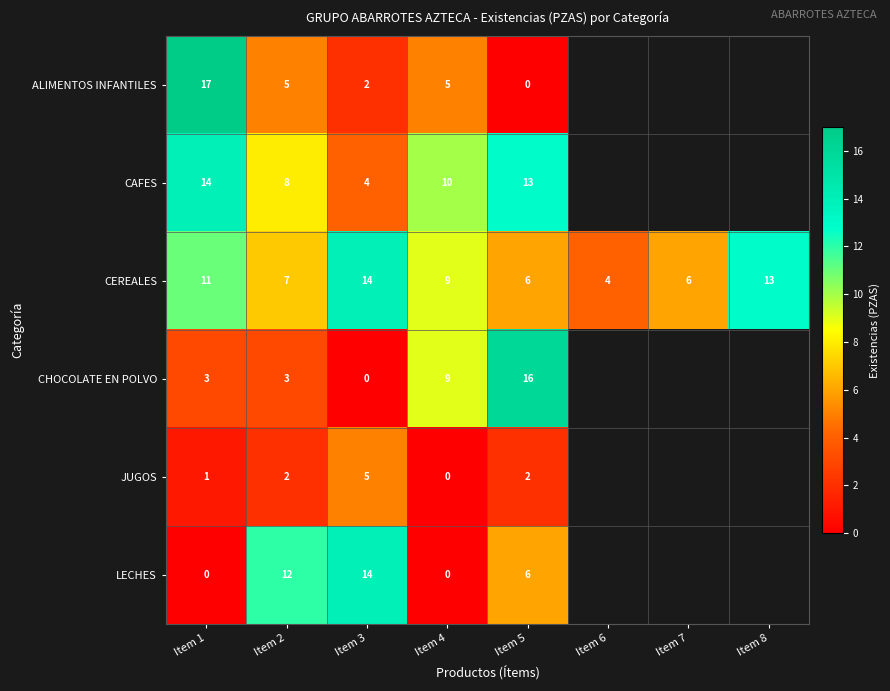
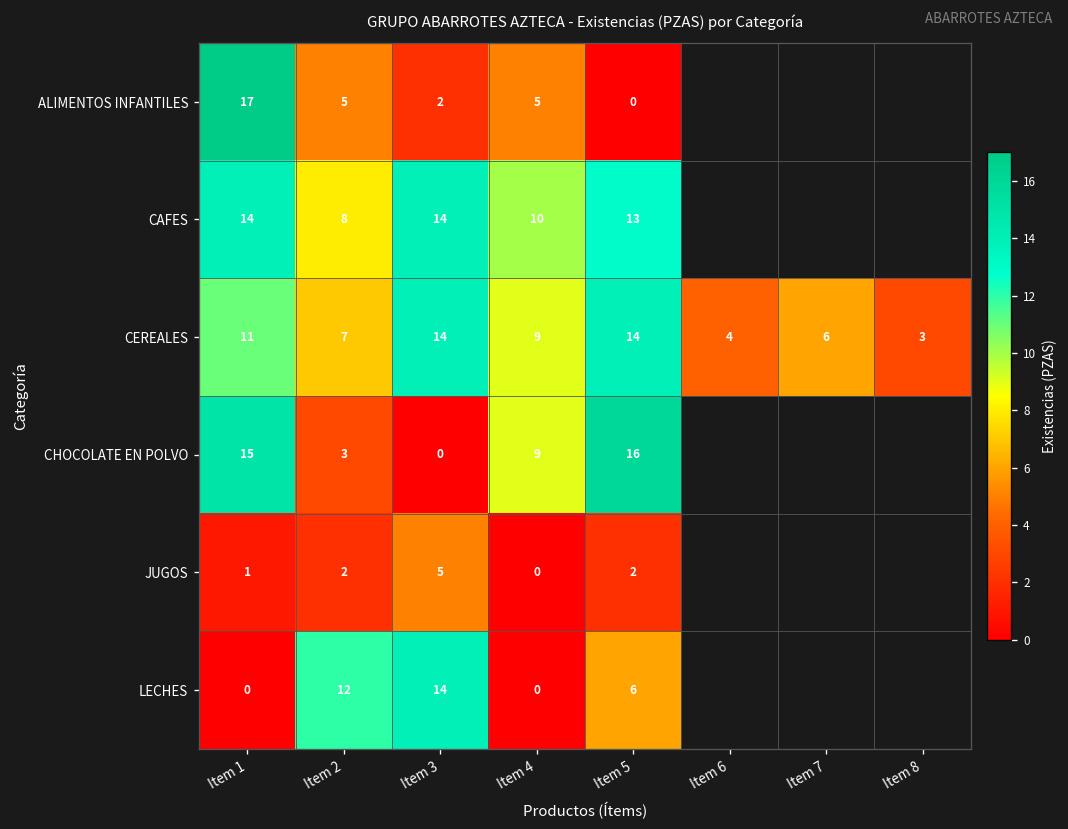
  {
    "ALIMENTOS INFANTILES": {
      "Item 1": 17,
      "Item 2": 5,
      "Item 3": 2,
      "Item 4": 5,
      "Item 5": 0
    },
    "CAFES": {
      "Item 1": 14,
      "Item 2": 8,
-     "Item 3": 4,
+     "Item 3": 14,
      "Item 4": 10,
      "Item 5": 13
    },
    "CEREALES": {
      "Item 1": 11,
      "Item 2": 7,
      "Item 3": 14,
      "Item 4": 9,
-     "Item 5": 6,
+     "Item 5": 14,
      "Item 6": 4,
      "Item 7": 6,
-     "Item 8": 13
+     "Item 8": 3
    },
    "CHOCOLATE EN POLVO": {
-     "Item 1": 3,
+     "Item 1": 15,
      "Item 2": 3,
      "Item 3": 0,
      "Item 4": 9,
      "Item 5": 16
    },
    "JUGOS": {
      "Item 1": 1,
      "Item 2": 2,
      "Item 3": 5,
      "Item 4": 0,
      "Item 5": 2
    },
    "LECHES": {
      "Item 1": 0,
      "Item 2": 12,
      "Item 3": 14,
      "Item 4": 0,
      "Item 5": 6
    }
  }
